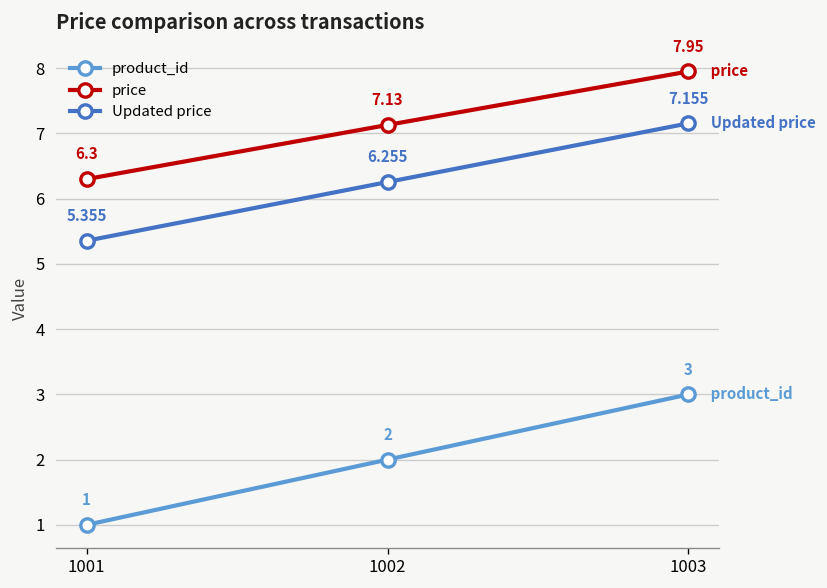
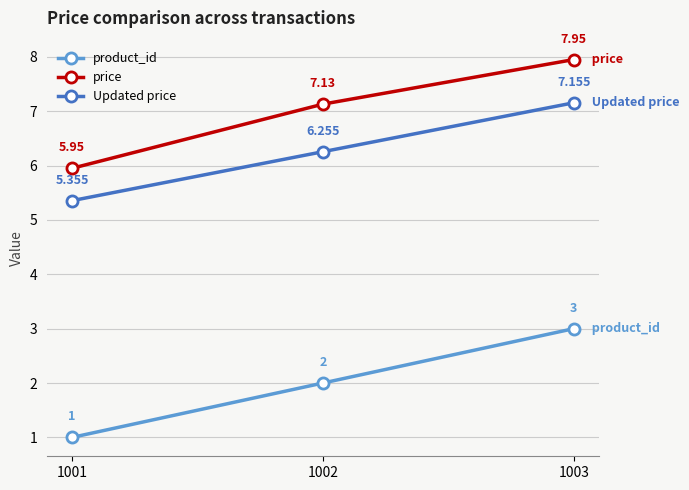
  {
    "price": {
-     "1001": 6.3,
+     "1001": 5.95,
      "1002": 7.13,
      "1003": 7.95
    }
  }
